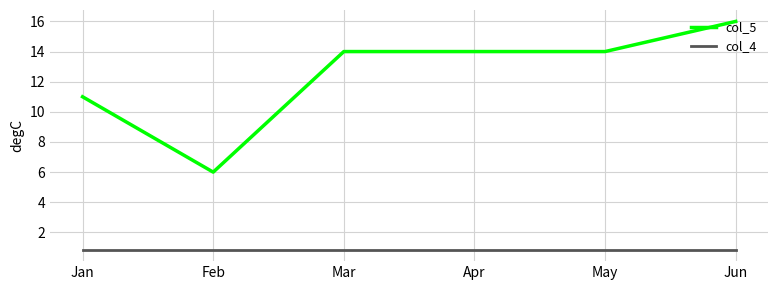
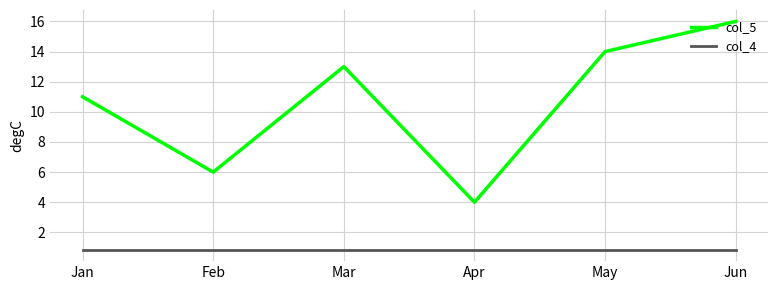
  {
    "col_5": {
      "Jan": 11,
      "Feb": 6,
-     "Mar": 14,
-     "Apr": 14,
+     "Mar": 13,
+     "Apr": 4,
      "May": 14,
      "Jun": 16
    },
    "col_4": {
      "Jan": 1,
      "Feb": 1,
      "Mar": 1,
      "Apr": 1,
      "May": 1,
      "Jun": 1
    }
  }
